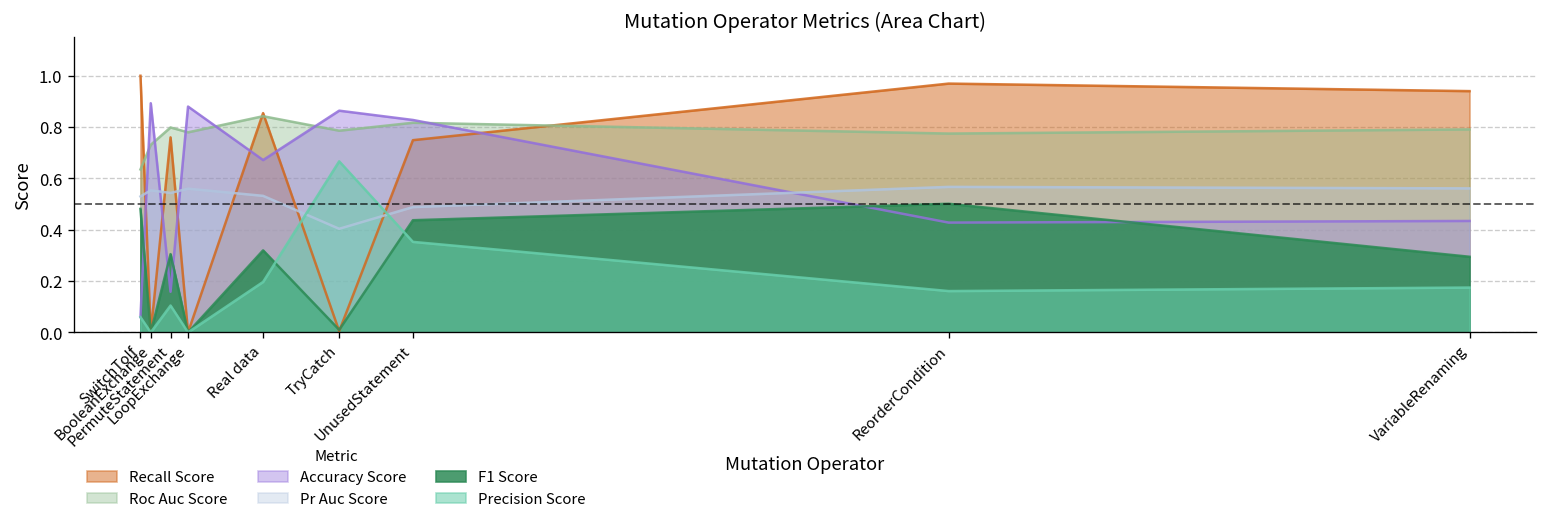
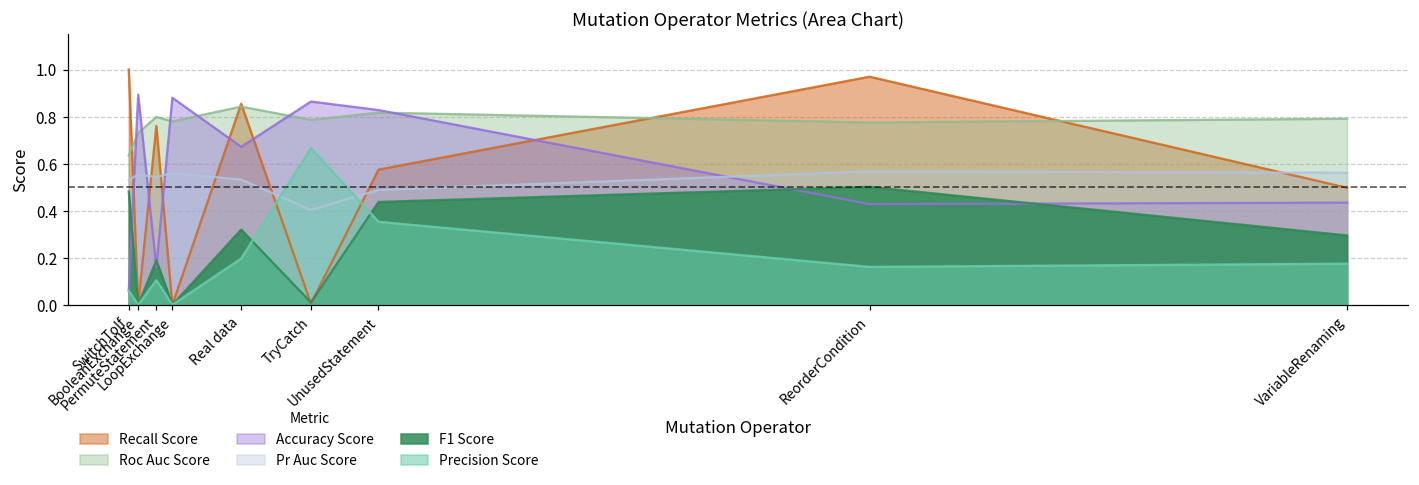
  {
    "Recall Score": {
      "SwitchToIf": 1.00,
      "PermuteStatement": 0.76,
      "Real data": 0.85,
-     "UnusedStatement": 0.75,
+     "UnusedStatement": 0.57,
      "ReorderCondition": 0.97,
-     "VariableRenaming": 0.94
+     "VariableRenaming": 0.50
    },
    "F1 Score": {
      "SwitchToIf": 0.48,
-     "PermuteStatement": 0.30,
+     "PermuteStatement": 0.19,
      "Real data": 0.32,
      "UnusedStatement": 0.44,
      "ReorderCondition": 0.50,
      "VariableRenaming": 0.29
    }
  }
